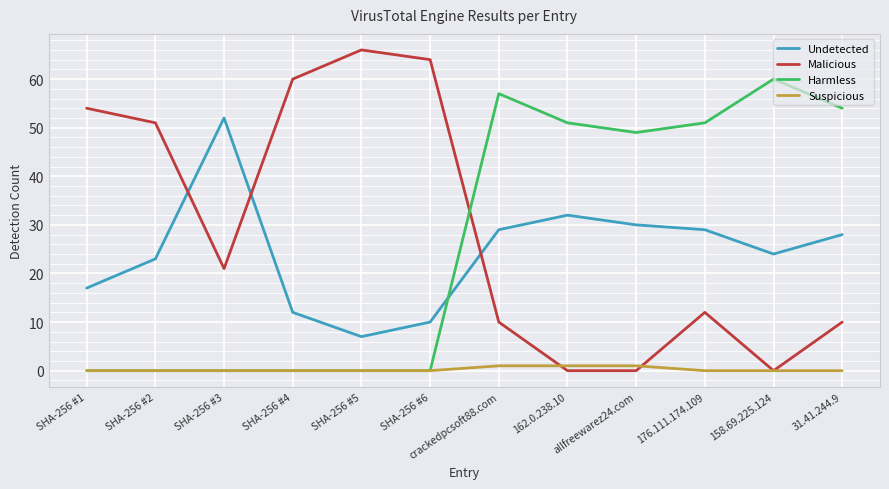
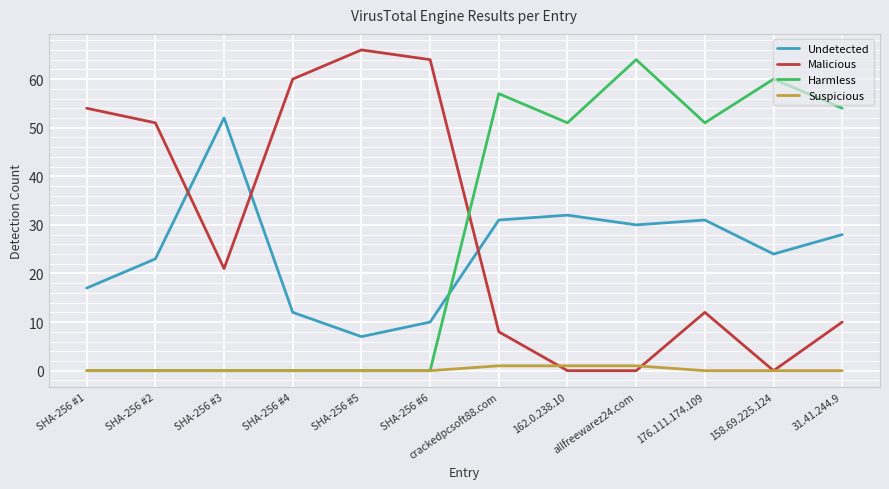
  {
    "Undetected": {
      "SHA-256 #1": 17,
      "SHA-256 #2": 23,
      "SHA-256 #3": 52,
      "SHA-256 #4": 12,
      "SHA-256 #5": 7,
      "SHA-256 #6": 10,
-     "crackedpcsoft88.com": 29,
+     "crackedpcsoft88.com": 31,
      "162.0.238.10": 32,
      "allfreewarez24.com": 30,
-     "176.111.174.109": 29,
+     "176.111.174.109": 31,
      "158.69.225.124": 24,
      "31.41.244.9": 28
    },
    "Malicious": {
      "SHA-256 #1": 54,
      "SHA-256 #2": 51,
      "SHA-256 #3": 21,
      "SHA-256 #4": 60,
      "SHA-256 #5": 66,
      "SHA-256 #6": 64,
-     "crackedpcsoft88.com": 10,
+     "crackedpcsoft88.com": 8,
      "162.0.238.10": 0,
      "allfreewarez24.com": 0,
      "176.111.174.109": 12,
      "31.41.244.9": 10
    },
    "Harmless": {
      "crackedpcsoft88.com": 57,
      "162.0.238.10": 51,
-     "allfreewarez24.com": 49,
+     "allfreewarez24.com": 64,
      "176.111.174.109": 51,
      "31.41.244.9": 54
    },
    "Suspicious": {
      "crackedpcsoft88.com": 1,
      "162.0.238.10": 1,
      "allfreewarez24.com": 1,
      "176.111.174.109": 0,
      "31.41.244.9": 0
    }
  }
